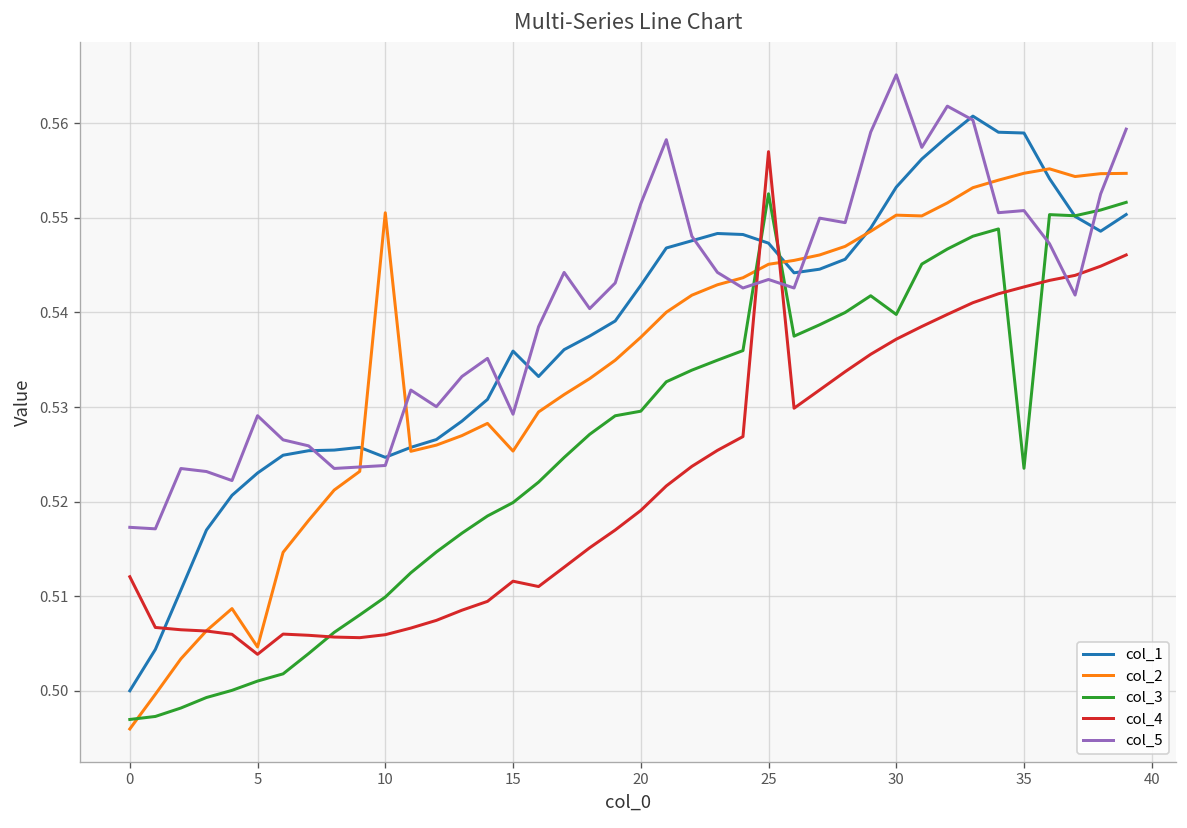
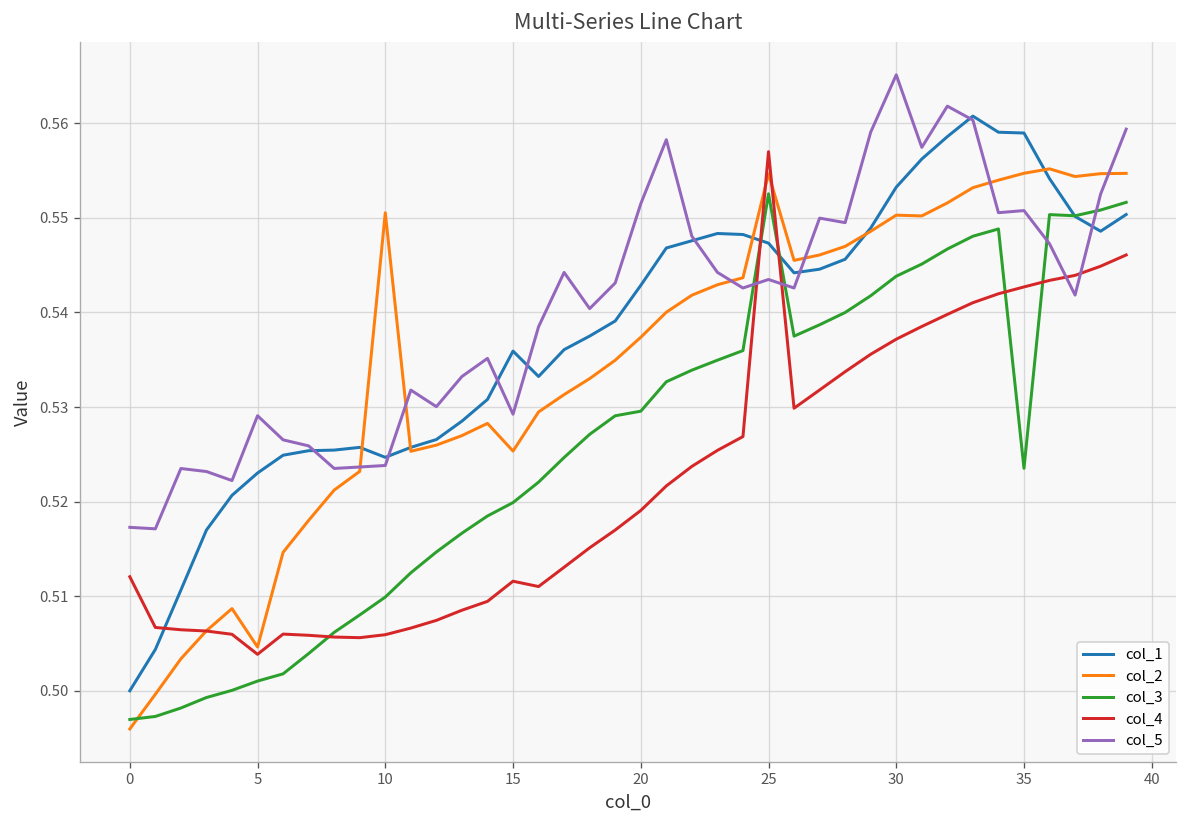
  {
    "col_1": {
      "0": 0.500,
      "5": 0.523,
      "10": 0.525,
      "15": 0.536,
      "20": 0.543,
      "25": 0.547,
      "30": 0.553,
      "35": 0.559
    },
    "col_2": {
      "0": 0.496,
      "5": 0.505,
      "10": 0.551,
      "15": 0.525,
      "20": 0.537,
-     "25": 0.545,
+     "25": 0.555,
      "30": 0.550,
      "35": 0.555
    },
    "col_3": {
      "0": 0.497,
      "5": 0.501,
      "10": 0.510,
      "15": 0.520,
      "20": 0.530,
      "25": 0.553,
-     "30": 0.540,
+     "30": 0.544,
      "35": 0.524
    },
    "col_4": {
      "0": 0.512,
      "5": 0.504,
      "10": 0.506,
      "15": 0.512,
      "20": 0.519,
      "25": 0.557,
      "30": 0.537,
      "35": 0.543
    },
    "col_5": {
      "0": 0.517,
      "5": 0.529,
      "10": 0.524,
      "15": 0.529,
      "20": 0.551,
      "25": 0.543,
      "30": 0.565,
      "35": 0.551
    }
  }
